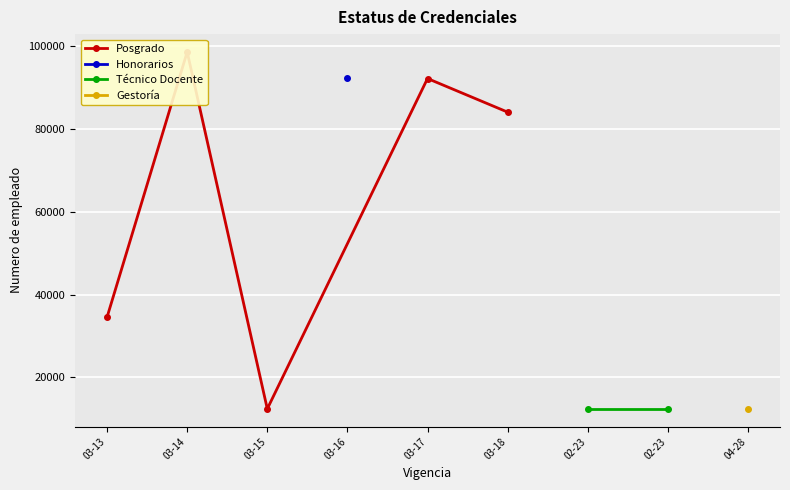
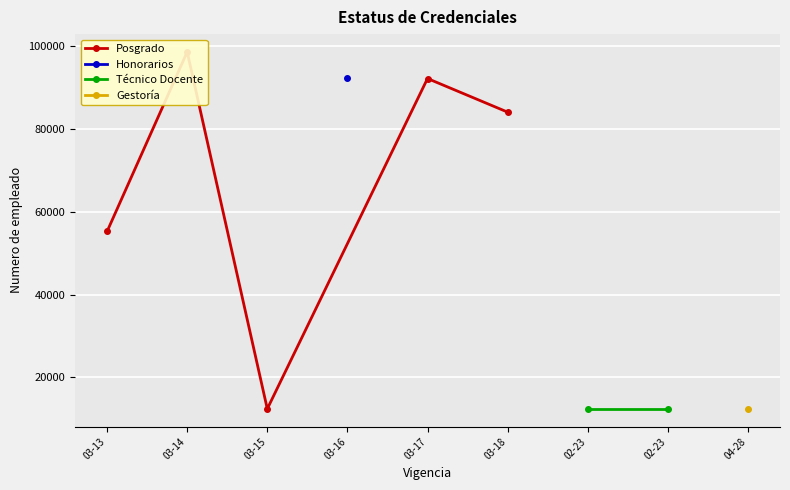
  {
    "Posgrado": {
-     "03-13": 35000,
+     "03-13": 55000,
      "03-15": 12000,
      "03-17": 92000,
      "03-18": 84000
    },
    "Honorarios": {
      "03-16": 92000
    },
    "Gestoría": {
      "04-28": 12000
    }
  }
